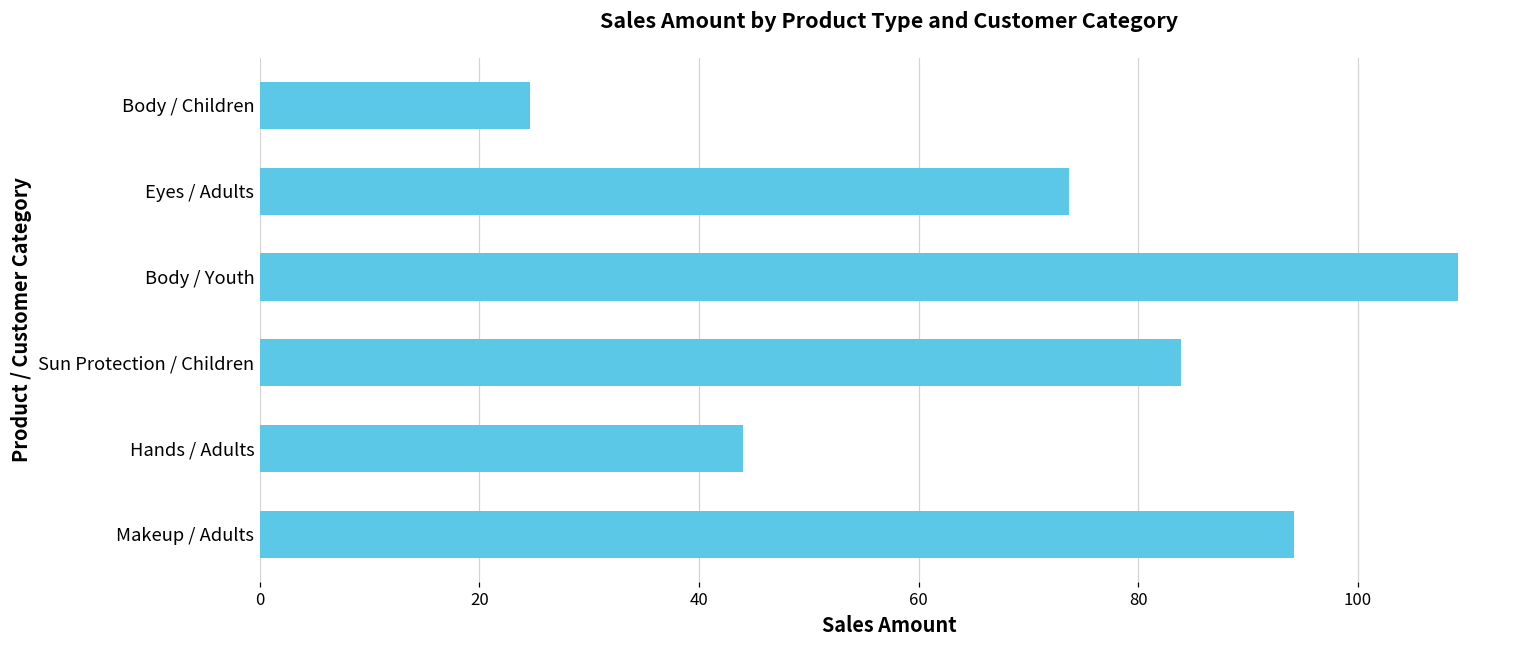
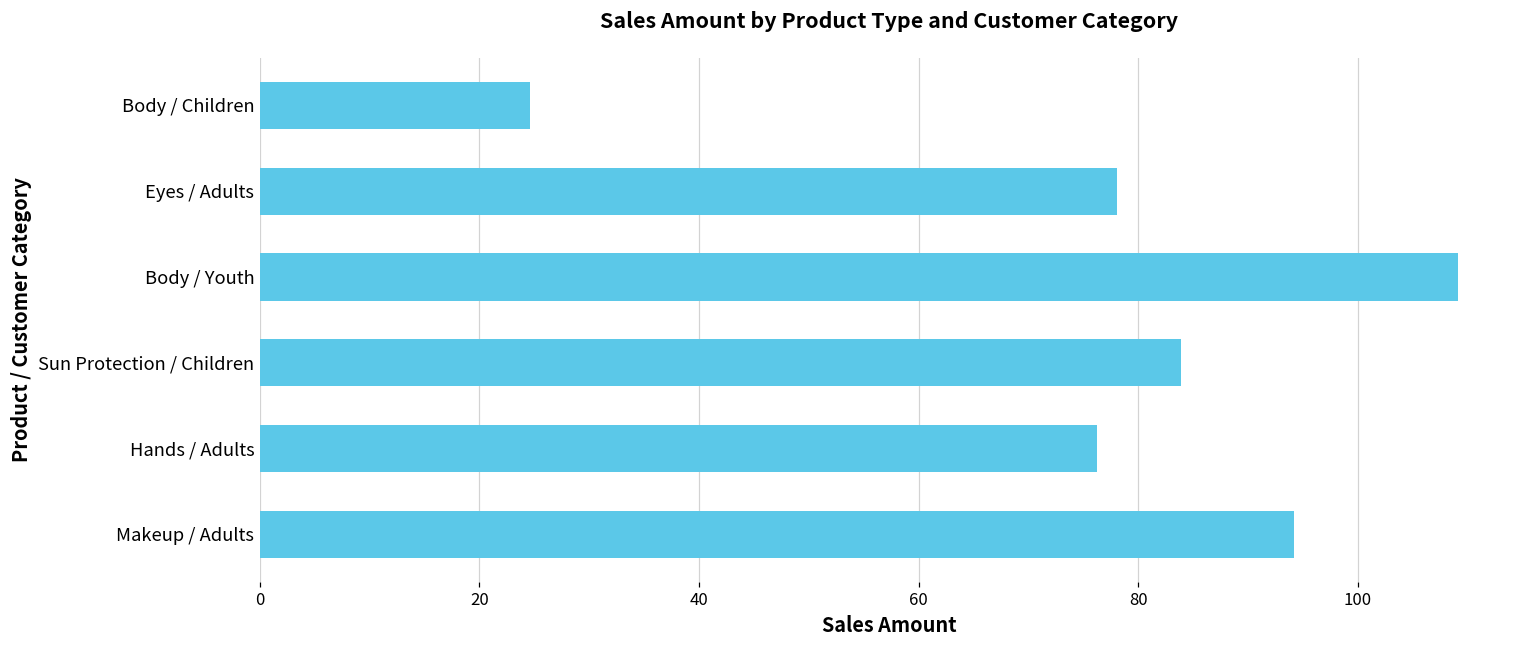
  {
    "Body / Children": 25,
-   "Eyes / Adults": 74,
+   "Eyes / Adults": 78,
    "Body / Youth": 109,
    "Sun Protection / Children": 84,
-   "Hands / Adults": 44,
+   "Hands / Adults": 76,
    "Makeup / Adults": 94
  }
